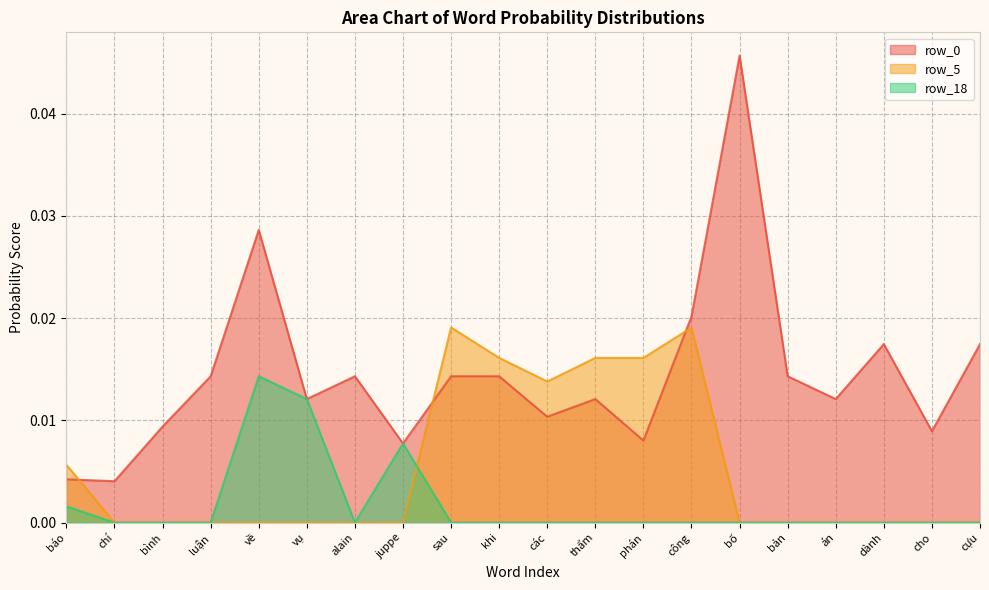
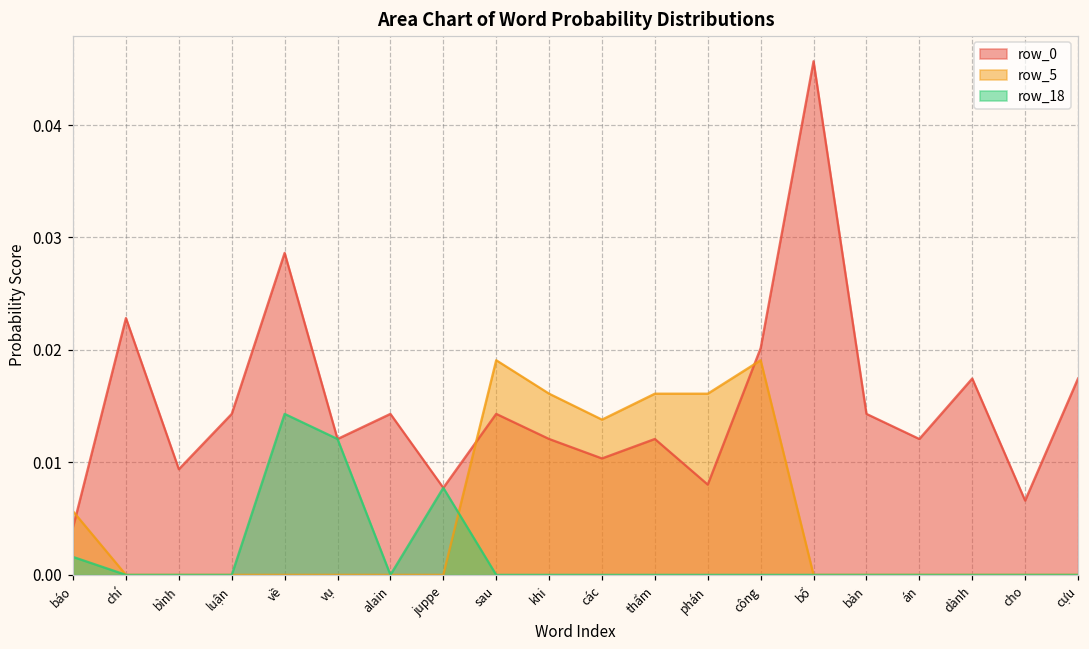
  {
    "row_0": {
      "báo": 0.0042,
-     "chí": 0.0041,
+     "chí": 0.0228,
      "bình": 0.0094,
      "luận": 0.0143,
      "về": 0.0286,
      "alain": 0.0143,
      "sau": 0.0143,
-     "khi": 0.0143,
+     "khi": 0.0121,
      "các": 0.0104,
      "thẩm": 0.0121,
      "phán": 0.0080,
      "công": 0.0202,
      "bố": 0.0457,
      "bản": 0.0143,
      "án": 0.0121,
      "dành": 0.0175,
-     "cho": 0.0089,
+     "cho": 0.0066,
      "cựu": 0.0175
    },
    "row_5": {
      "báo": 0.0057,
      "về": 0.0000,
      "vụ": 0.0000,
      "juppe": 0.0000,
      "sau": 0.0191,
      "khi": 0.0161,
      "các": 0.0138,
      "thẩm": 0.0161,
      "phán": 0.0161,
      "công": 0.0191
    },
    "row_18": {
      "báo": 0.0016,
      "về": 0.0143,
      "sau": 0.0000,
      "khi": 0.0000,
      "các": 0.0000,
      "thẩm": 0.0000,
      "phán": 0.0000,
      "công": 0.0000
    }
  }
